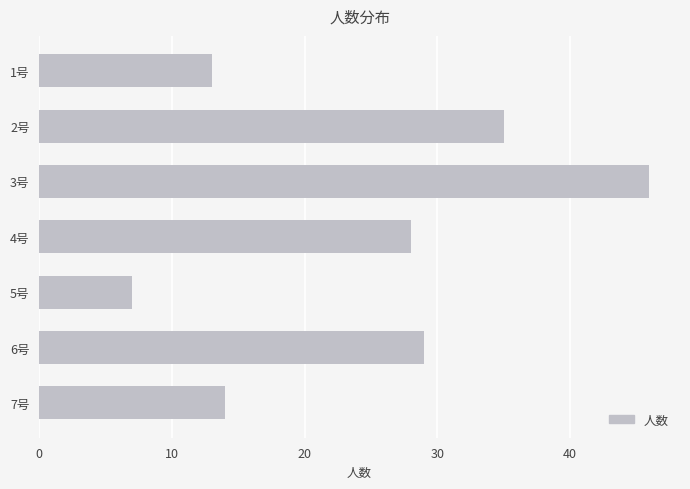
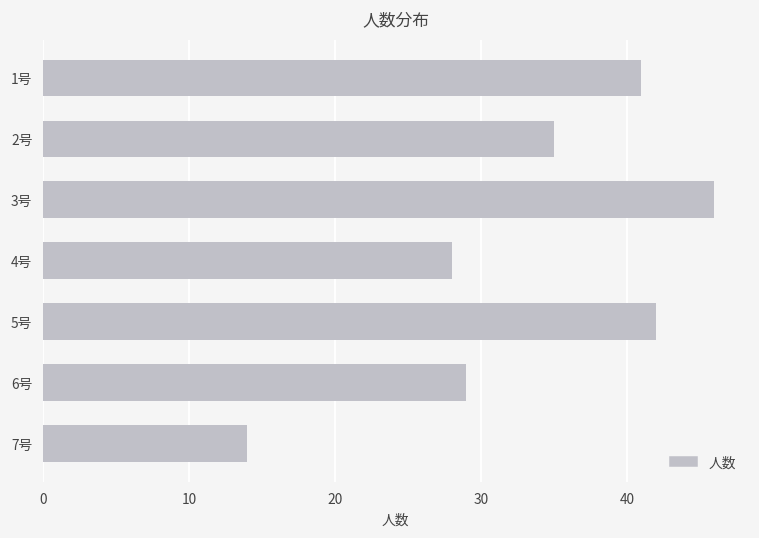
  {
-   "1号": 13,
+   "1号": 41,
    "2号": 35,
    "3号": 46,
    "4号": 28,
-   "5号": 7,
+   "5号": 42,
    "6号": 29,
    "7号": 14
  }
